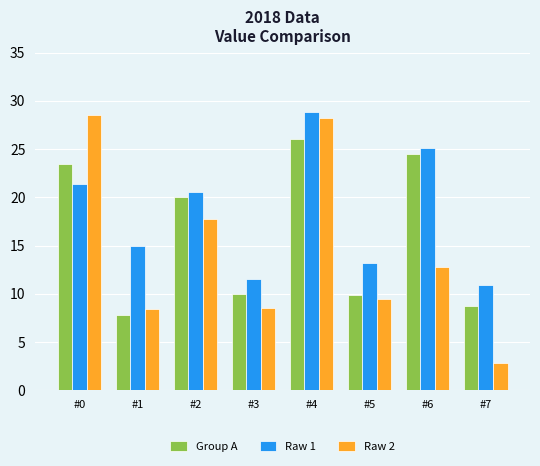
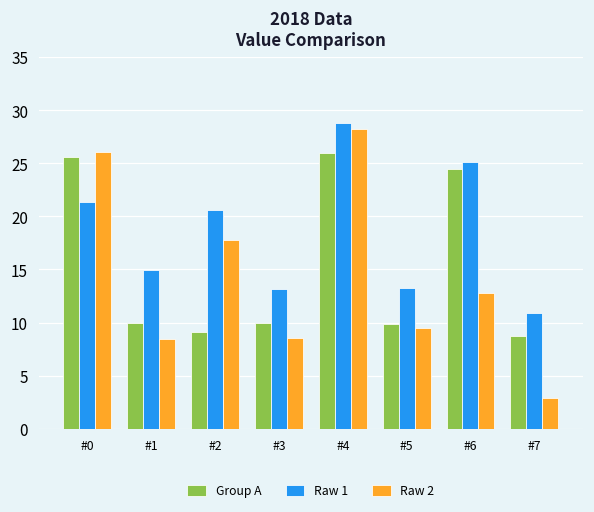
  {
    "Group A": {
-     "#0": 23,
-     "#1": 8,
-     "#2": 20,
+     "#0": 26,
+     "#1": 10,
+     "#2": 9,
      "#3": 10,
      "#4": 26,
      "#5": 10,
      "#6": 25,
      "#7": 9
    },
    "Raw 1": {
      "#0": 21,
      "#1": 15,
      "#2": 21,
-     "#3": 12,
+     "#3": 13,
      "#4": 29,
      "#5": 13,
      "#6": 25,
      "#7": 11
    },
    "Raw 2": {
-     "#0": 28,
+     "#0": 26,
      "#1": 8,
      "#2": 18,
      "#3": 9,
      "#4": 28,
      "#5": 9,
      "#6": 13,
      "#7": 3
    }
  }
